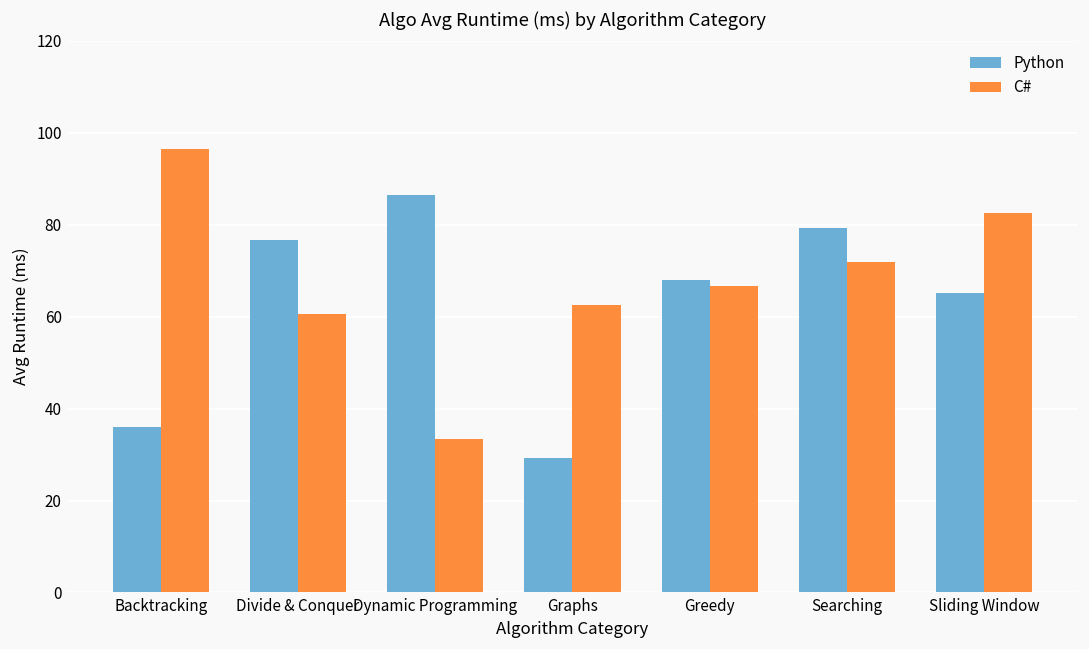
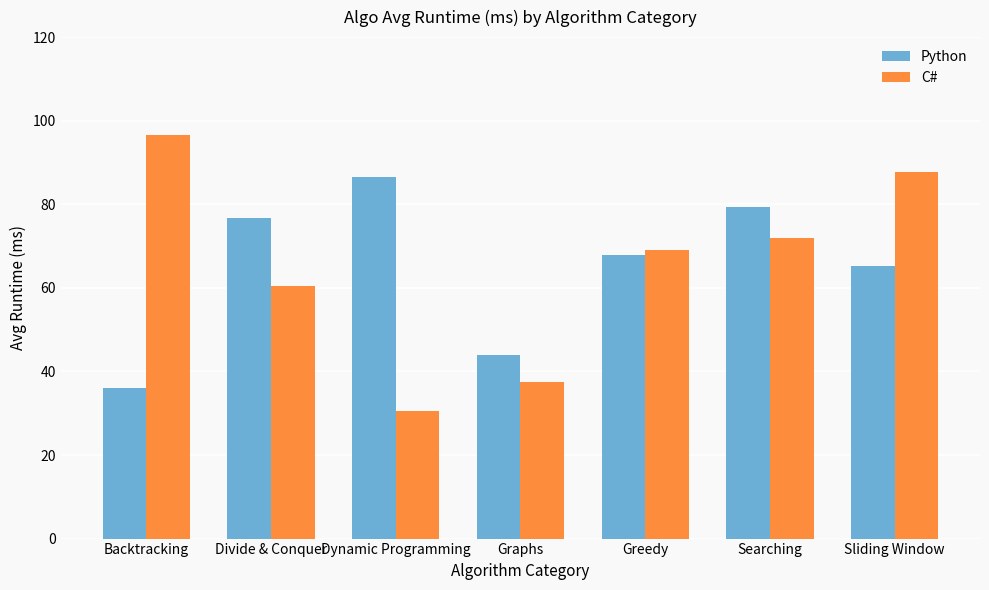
  {
    "Python": {
      "Backtracking": 36,
      "Divide & Conquer": 77,
      "Dynamic Programming": 87,
-     "Graphs": 29,
+     "Graphs": 44,
      "Greedy": 68,
      "Searching": 79,
      "Sliding Window": 65
    },
    "C#": {
      "Backtracking": 97,
      "Divide & Conquer": 61,
-     "Dynamic Programming": 33,
-     "Graphs": 63,
-     "Greedy": 67,
+     "Dynamic Programming": 31,
+     "Graphs": 38,
+     "Greedy": 69,
      "Searching": 72,
-     "Sliding Window": 83
+     "Sliding Window": 88
    }
  }
